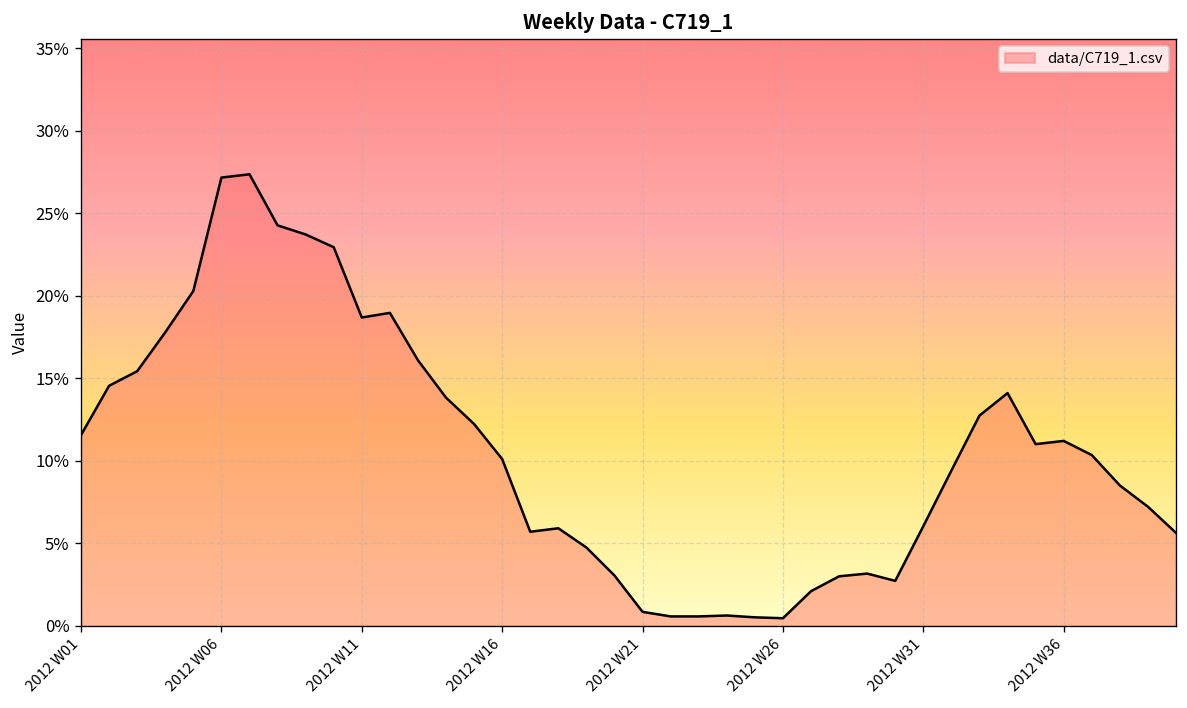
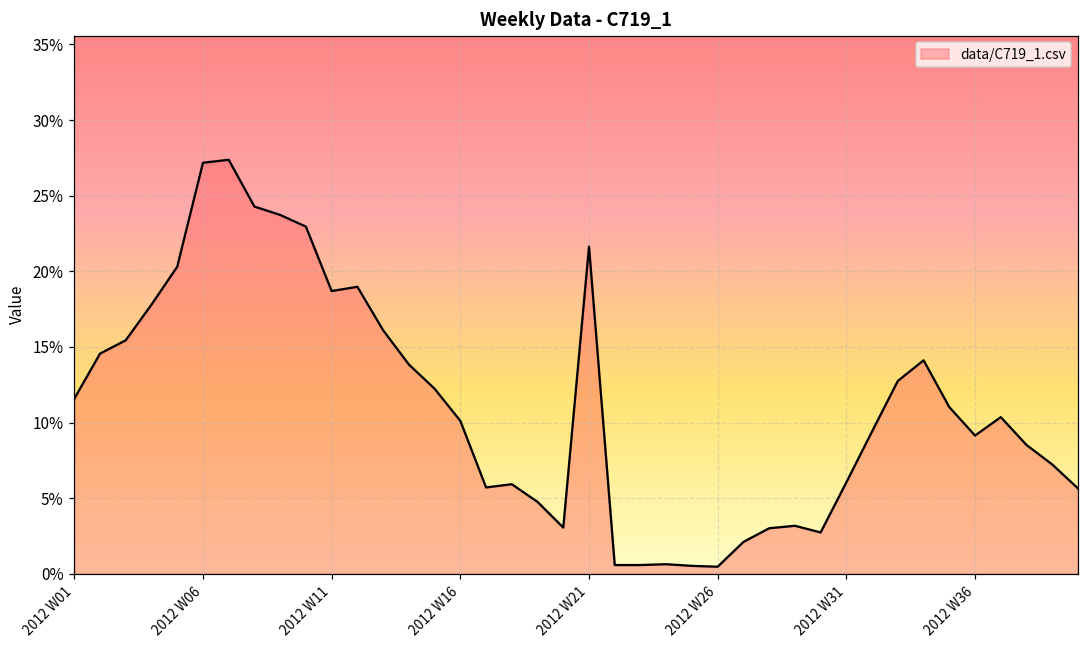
  {
    "2012 W01": "11.6%",
    "2012 W06": "27.2%",
    "2012 W11": "18.7%",
    "2012 W16": "10.1%",
-   "2012 W21": "0.9%",
+   "2012 W21": "21.6%",
    "2012 W26": "0.5%",
    "2012 W31": "6.0%",
-   "2012 W36": "11.2%"
+   "2012 W36": "9.1%"
  }
